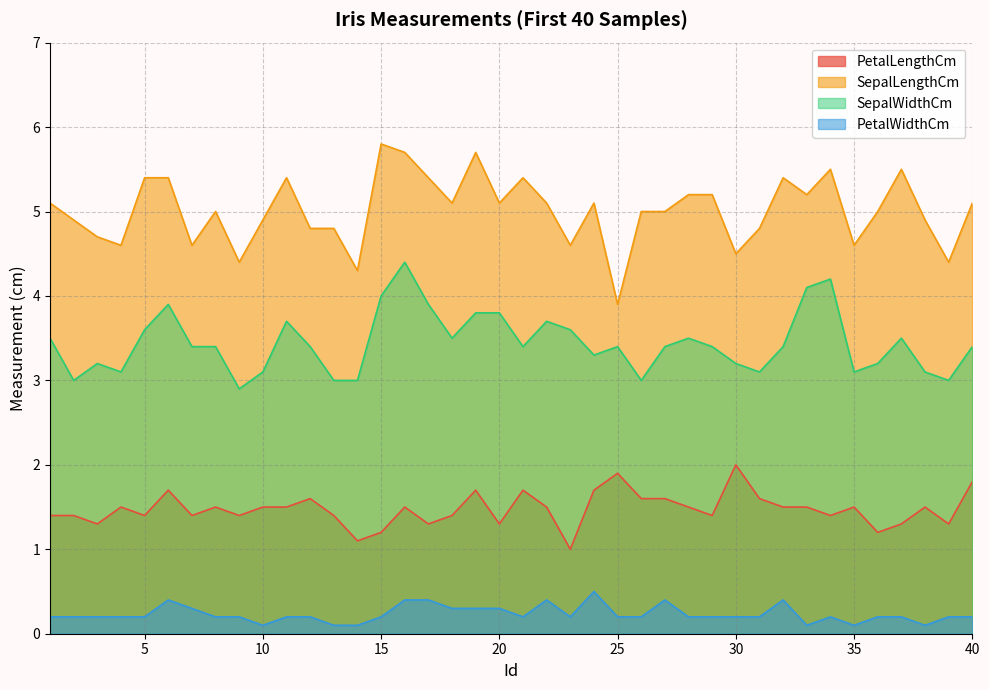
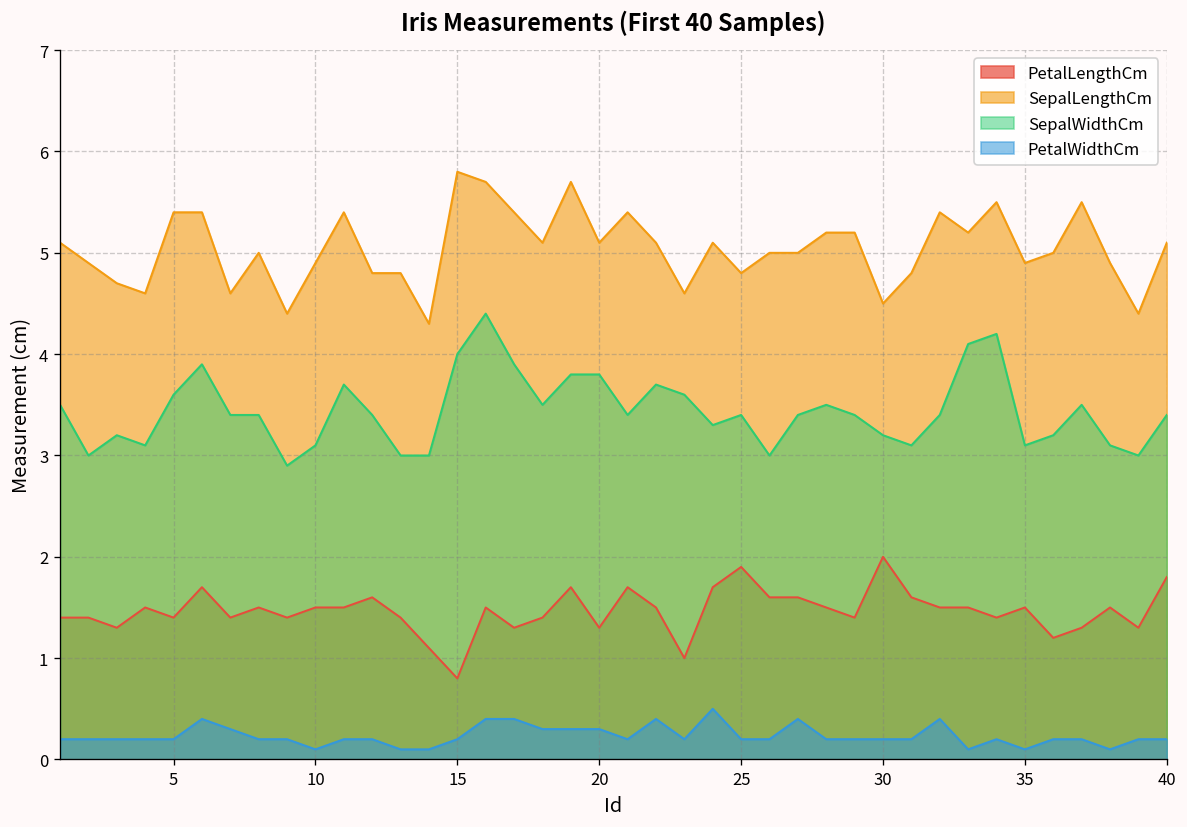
  {
    "PetalLengthCm": {
      "5": 1.4,
      "10": 1.5,
-     "15": 1.2,
+     "15": 0.8,
      "20": 1.3,
      "25": 1.9,
      "30": 2.0,
      "35": 1.5,
      "40": 1.8
    },
    "SepalLengthCm": {
      "5": 5.4,
      "10": 4.9,
      "15": 5.8,
      "20": 5.1,
-     "25": 3.9,
+     "25": 4.8,
      "30": 4.5,
-     "35": 4.6,
+     "35": 4.9,
      "40": 5.1
    },
    "SepalWidthCm": {
      "5": 3.6,
      "10": 3.1,
      "15": 4.0,
      "20": 3.8,
      "25": 3.4,
      "30": 3.2,
      "35": 3.1,
      "40": 3.4
    },
    "PetalWidthCm": {
      "5": 0.2,
      "10": 0.1,
      "15": 0.2,
      "20": 0.3,
      "25": 0.2,
      "30": 0.2,
      "35": 0.1,
      "40": 0.2
    }
  }
